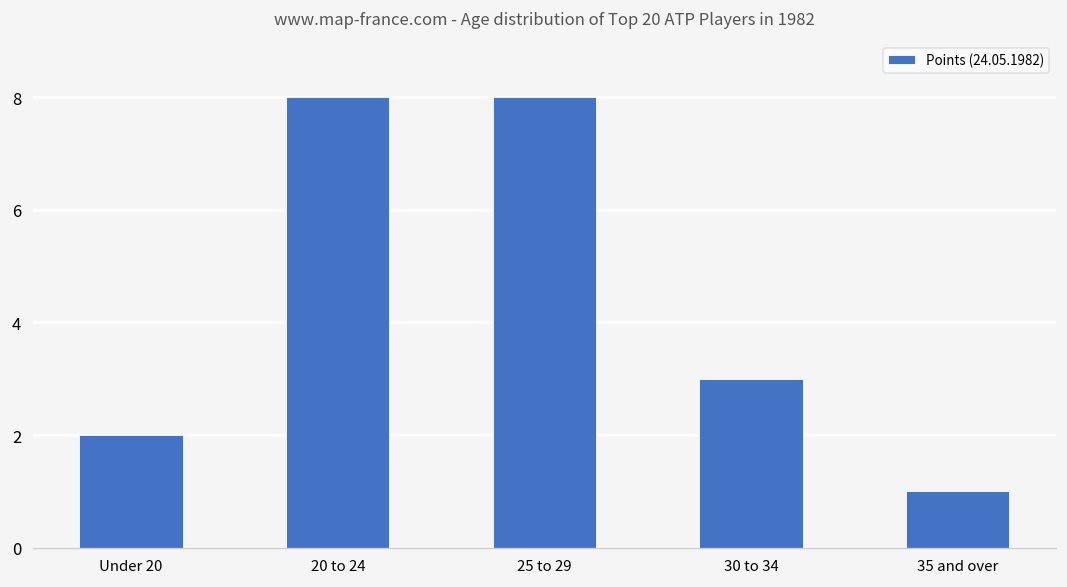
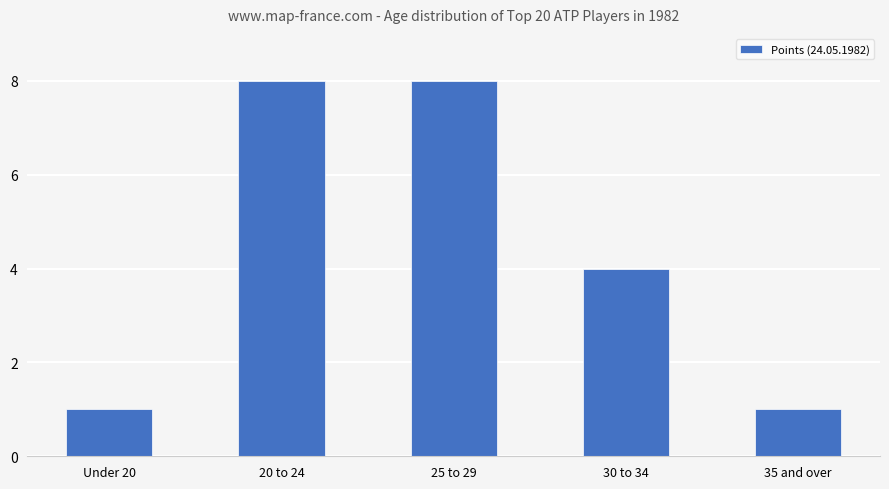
  {
-   "Under 20": 2,
+   "Under 20": 1,
    "20 to 24": 8,
    "25 to 29": 8,
-   "30 to 34": 3,
+   "30 to 34": 4,
    "35 and over": 1
  }
